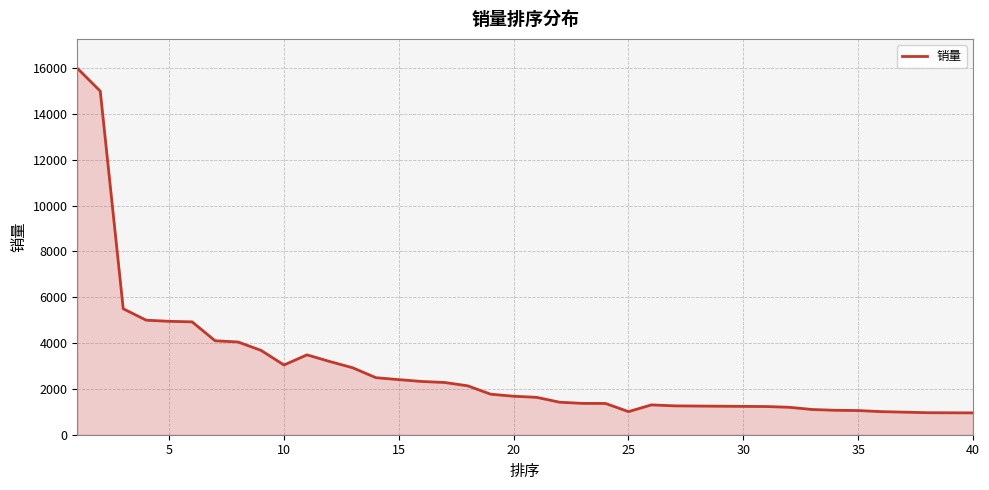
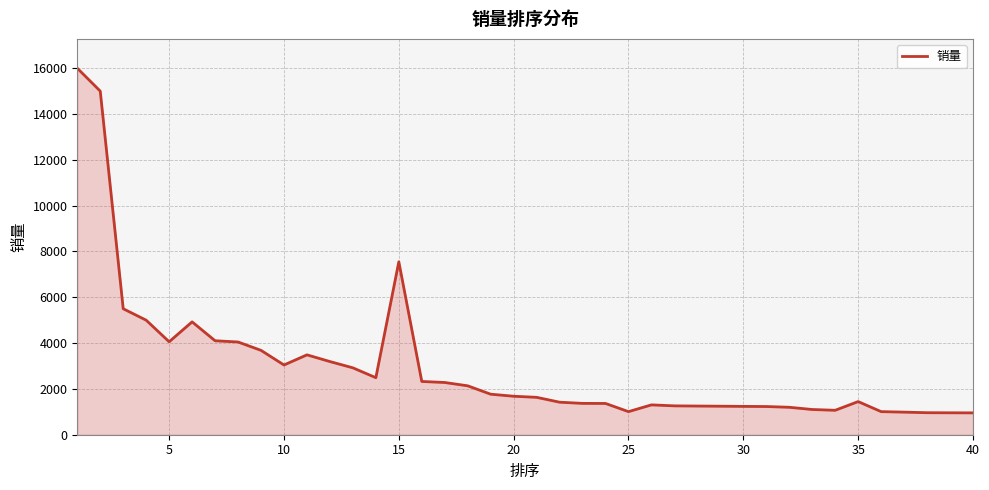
  {
-   "5": 5000,
+   "5": 4100,
    "10": 3000,
-   "15": 2400,
+   "15": 7500,
    "20": 1700,
    "25": 1000,
    "30": 1200,
-   "35": 1100,
+   "35": 1400,
    "40": 1000
  }
